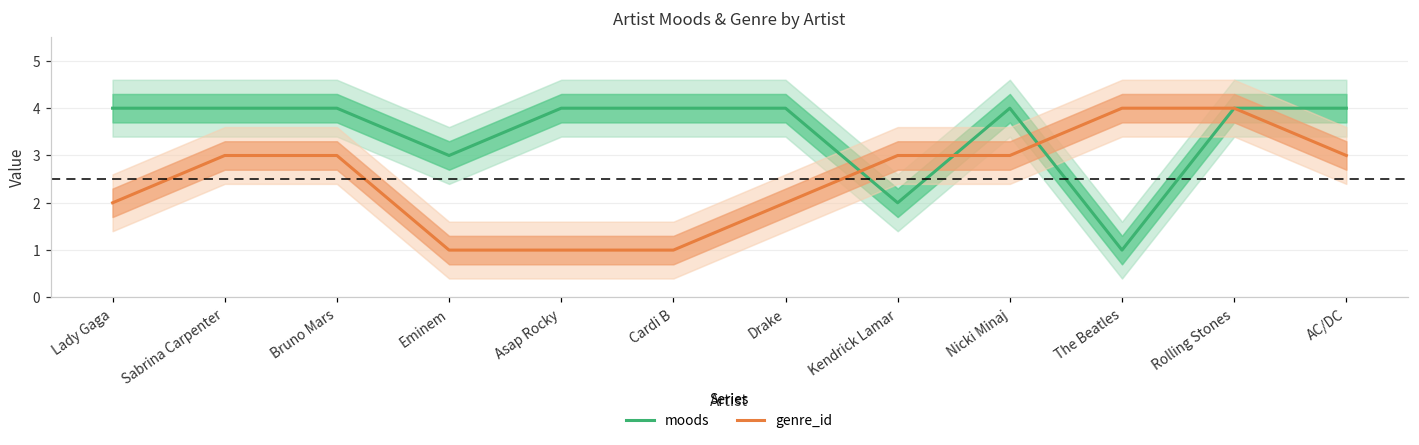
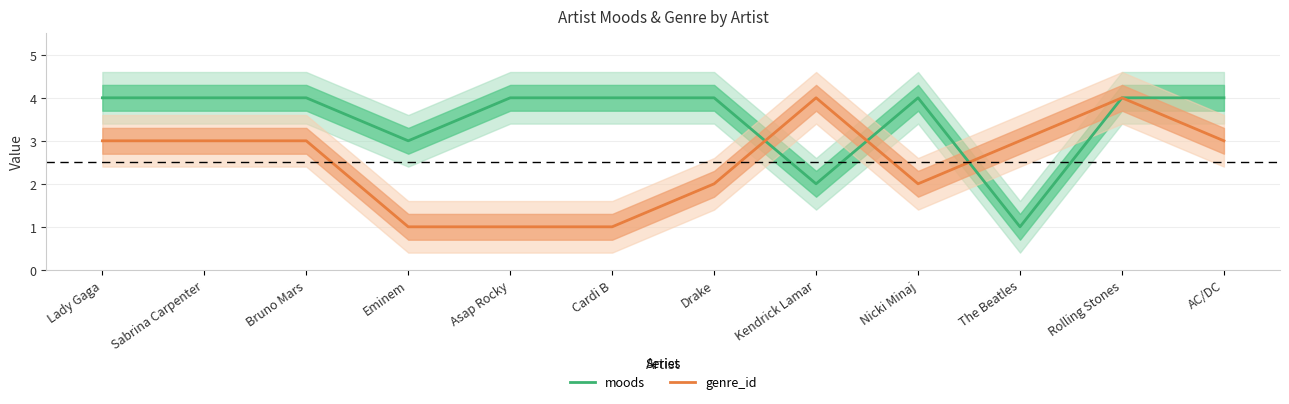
  {
    "genre_id": {
-     "Lady Gaga": 2,
+     "Lady Gaga": 3,
      "Sabrina Carpenter": 3,
      "Bruno Mars": 3,
      "Eminem": 1,
      "Asap Rocky": 1,
      "Cardi B": 1,
      "Drake": 2,
-     "Kendrick Lamar": 3,
-     "Nicki Minaj": 3,
-     "The Beatles": 4,
+     "Kendrick Lamar": 4,
+     "Nicki Minaj": 2,
+     "The Beatles": 3,
      "AC/DC": 3
    }
  }
